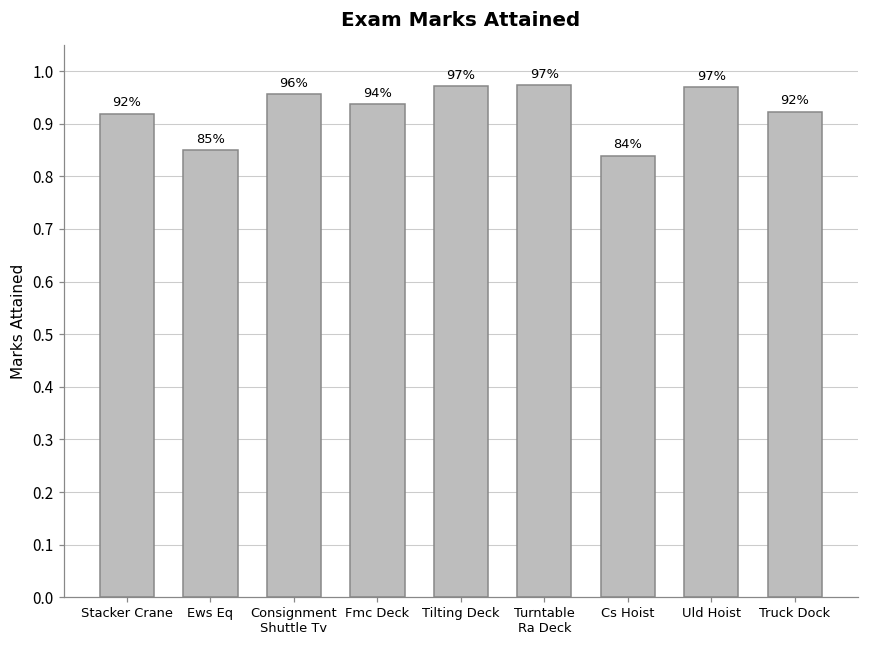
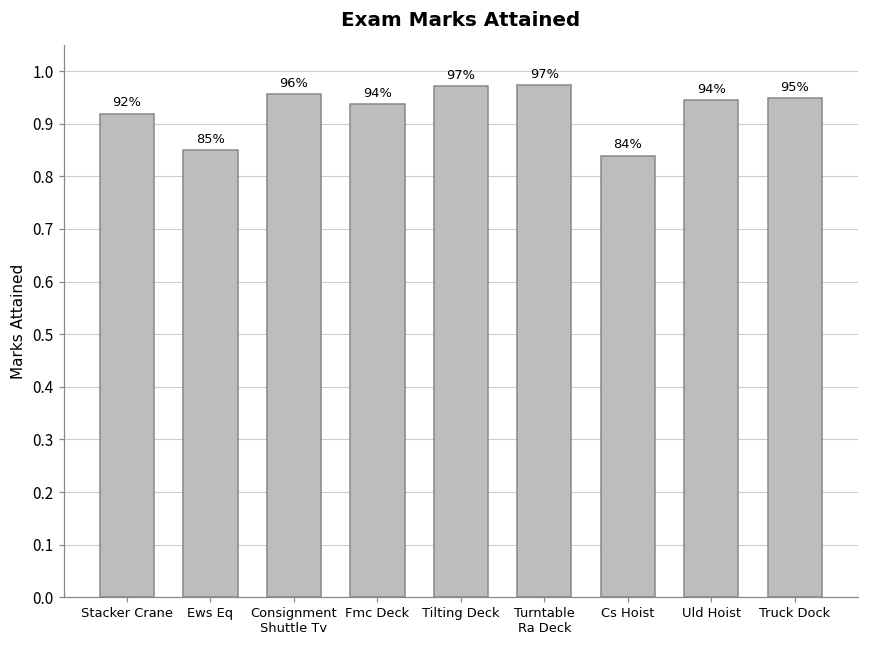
  {
    "Stacker Crane": "92%",
    "Ews Eq": "85%",
    "Consignment Shuttle Tv": "96%",
    "Fmc Deck": "94%",
    "Tilting Deck": "97%",
    "Turntable Ra Deck": "97%",
    "Cs Hoist": "84%",
-   "Uld Hoist": "97%",
-   "Truck Dock": "92%"
+   "Uld Hoist": "94%",
+   "Truck Dock": "95%"
  }
